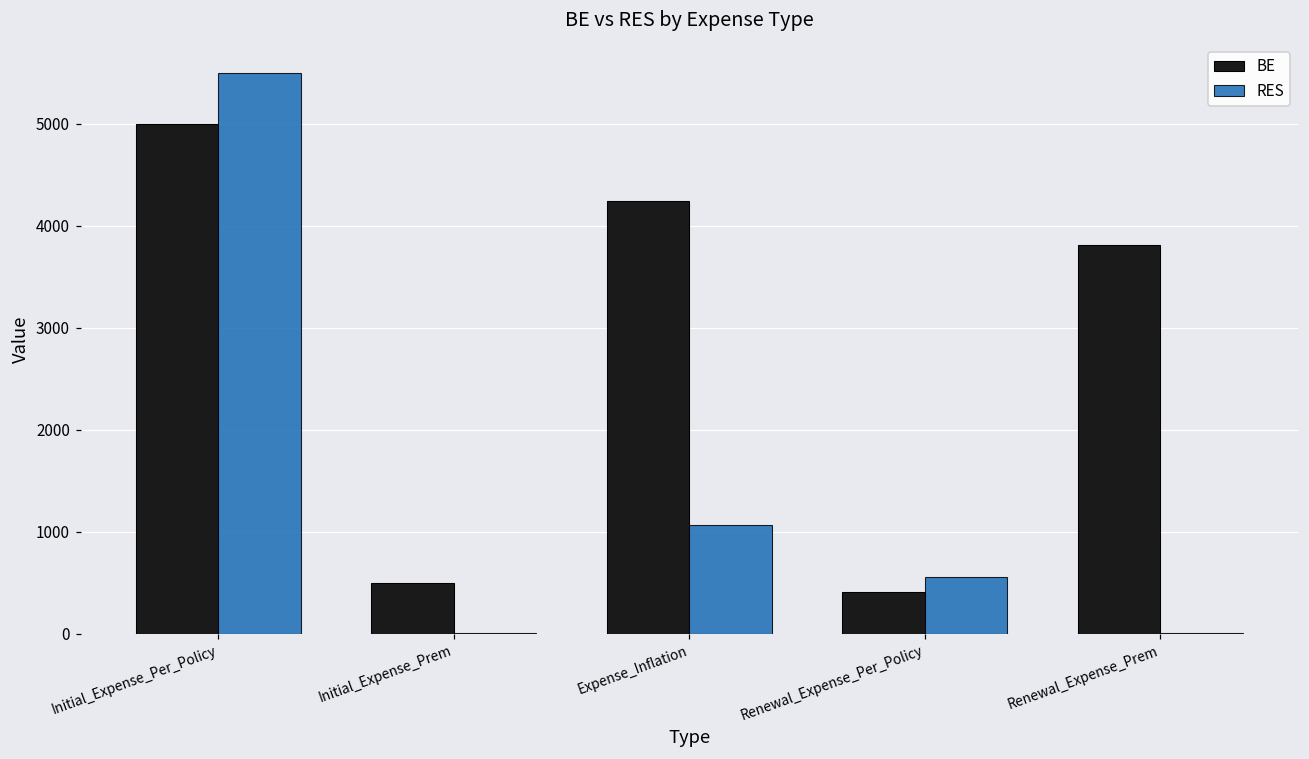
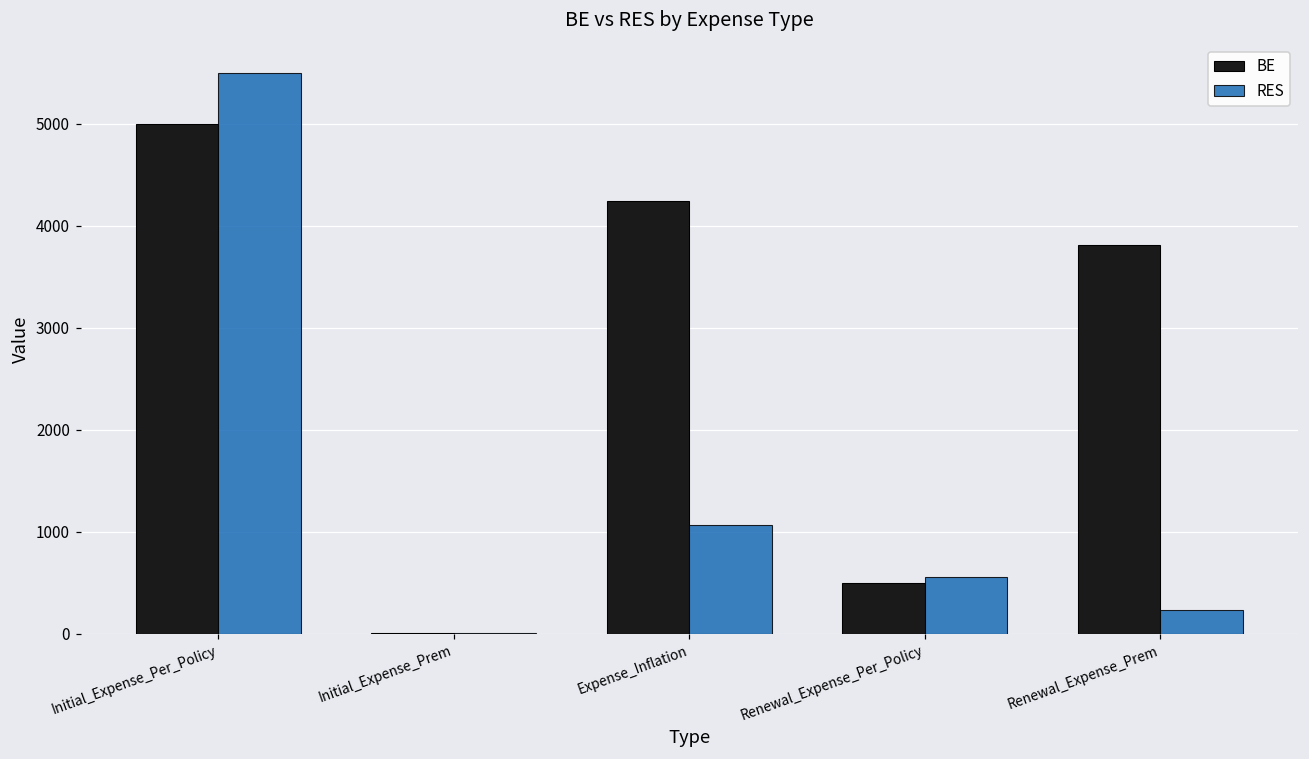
  {
    "BE": {
      "Initial_Expense_Per_Policy": 5000,
-     "Initial_Expense_Prem": 500,
+     "Initial_Expense_Prem": 0,
      "Expense_Inflation": 4200,
-     "Renewal_Expense_Per_Policy": 400,
+     "Renewal_Expense_Per_Policy": 500,
      "Renewal_Expense_Prem": 3800
    },
    "RES": {
      "Initial_Expense_Per_Policy": 5500,
      "Expense_Inflation": 1100,
      "Renewal_Expense_Per_Policy": 600,
-     "Renewal_Expense_Prem": 0
+     "Renewal_Expense_Prem": 200
    }
  }
